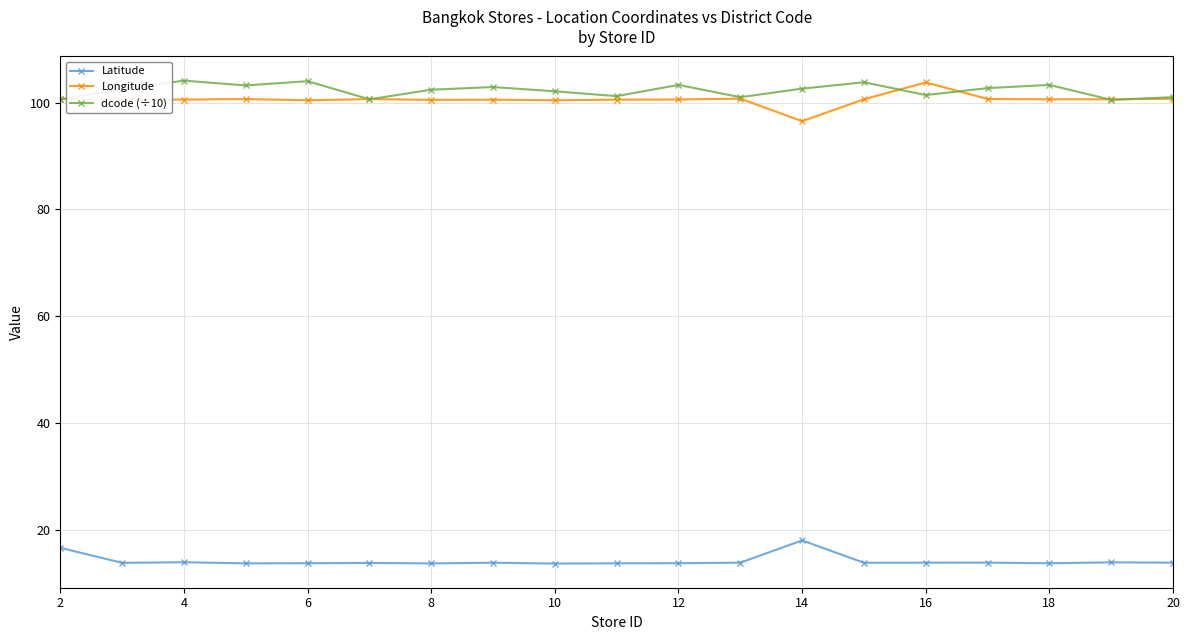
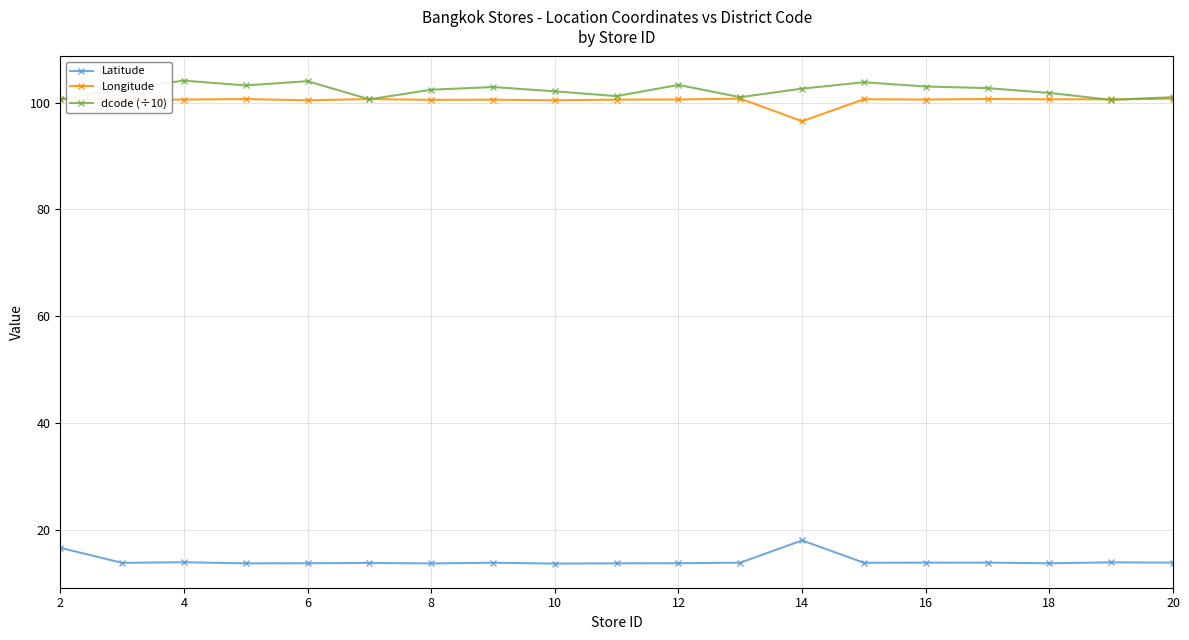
  {
    "Latitude": {
      "2": 17,
      "4": 14,
      "6": 14,
      "8": 14,
      "10": 14,
      "12": 14,
      "14": 18,
      "16": 14,
      "18": 14,
      "20": 14
    },
    "Longitude": {
      "4": 101,
      "6": 100,
      "8": 101,
      "10": 100,
      "12": 101,
      "14": 96,
-     "16": 104,
+     "16": 101,
      "18": 101
    },
    "dcode (÷10)": {
      "4": 104,
      "6": 104,
      "8": 102,
      "10": 102,
      "12": 103,
      "14": 103,
-     "16": 101,
-     "18": 103
+     "16": 103,
+     "18": 102
    }
  }
